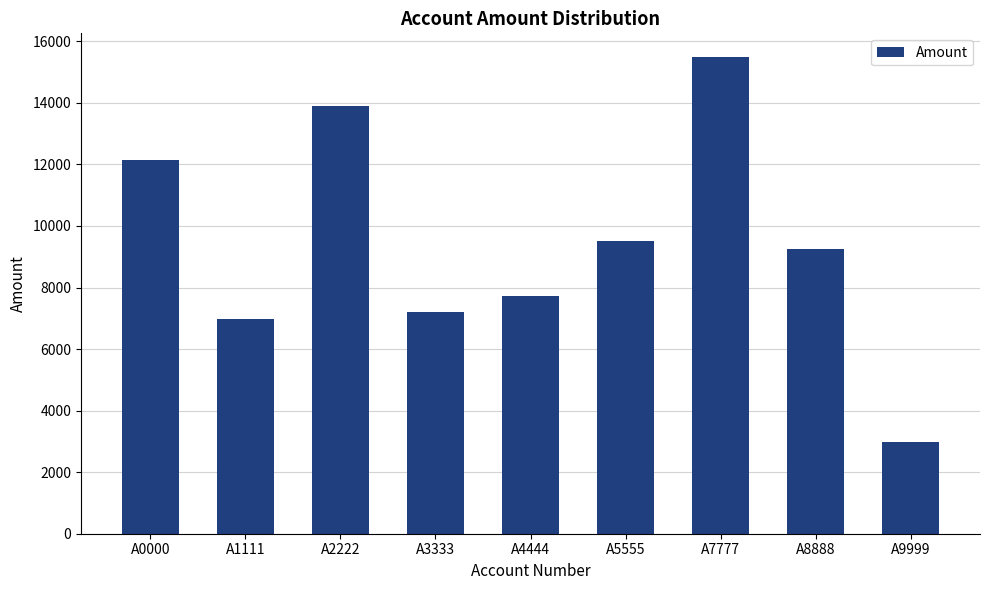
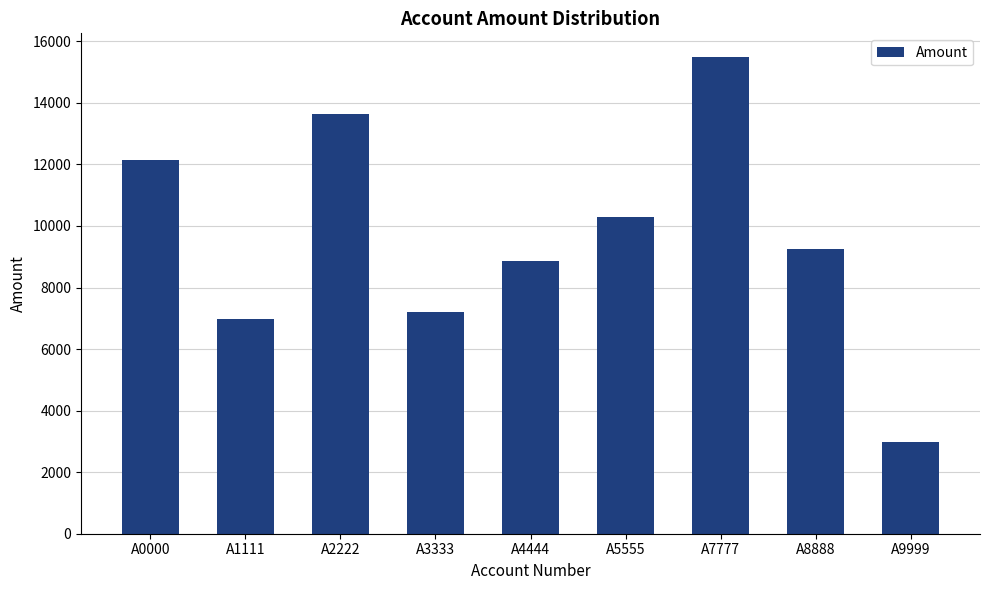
  {
    "A0000": 12100,
    "A1111": 7000,
-   "A2222": 13900,
+   "A2222": 13600,
    "A3333": 7200,
-   "A4444": 7700,
-   "A5555": 9500,
+   "A4444": 8900,
+   "A5555": 10300,
    "A7777": 15500,
    "A8888": 9200,
    "A9999": 3000
  }
